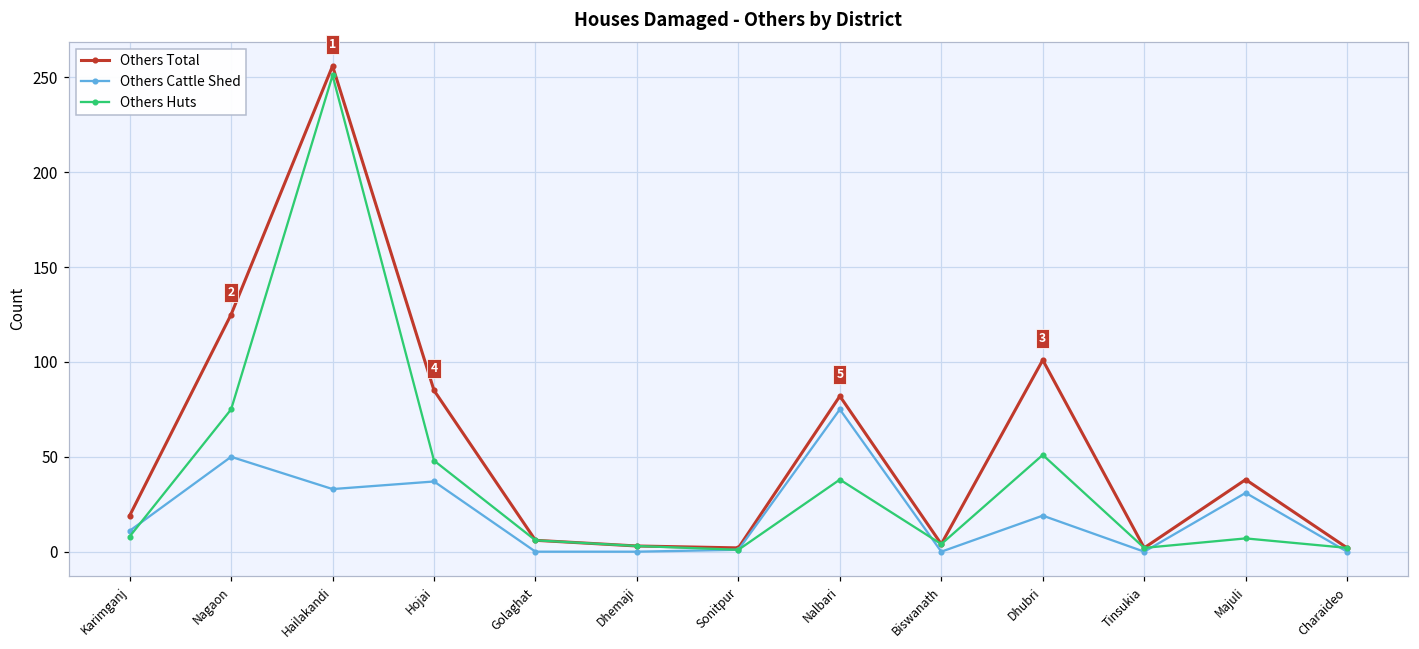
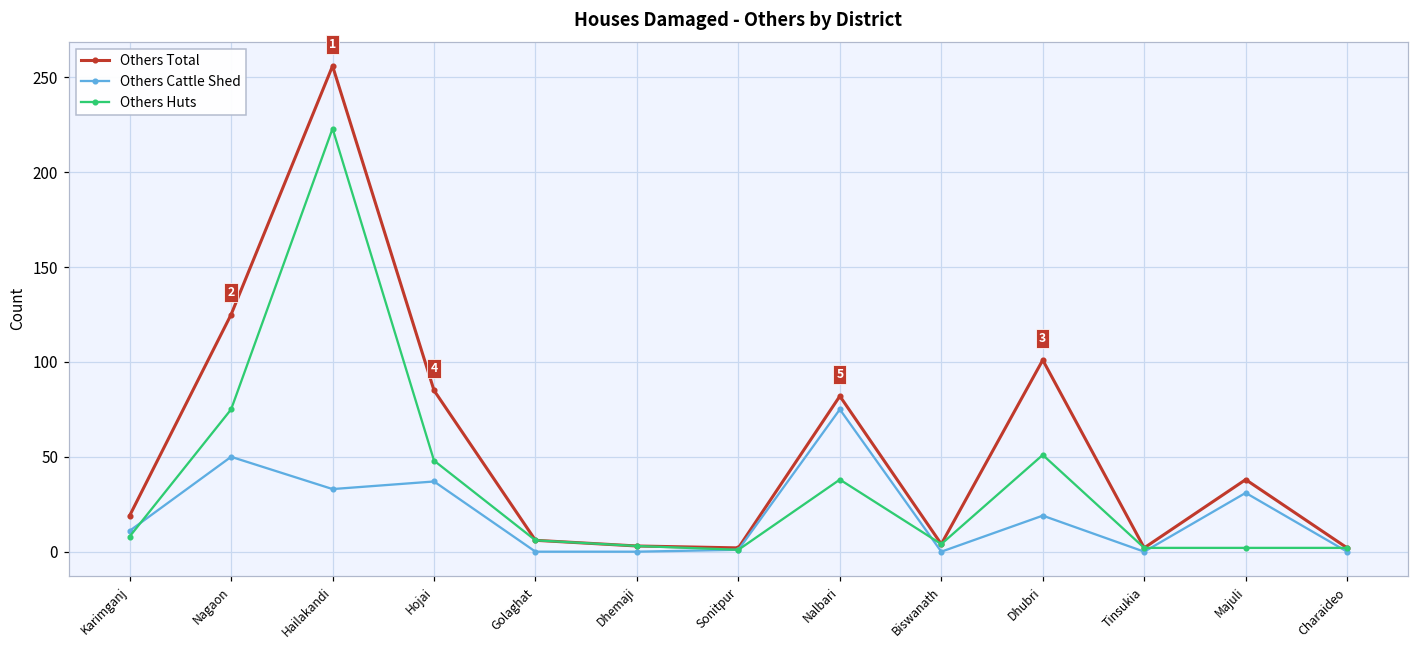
  {
    "Others Total": {
      "Karimganj": 19,
      "Majuli": 38
    },
    "Others Cattle Shed": {
      "Karimganj": 11,
      "Nagaon": 50,
      "Hailakandi": 33,
      "Hojai": 37,
      "Golaghat": 0,
      "Dhemaji": 0,
      "Nalbari": 75,
      "Biswanath": 0,
      "Dhubri": 19,
      "Tinsukia": 0,
      "Majuli": 31,
      "Charaideo": 0
    },
    "Others Huts": {
      "Karimganj": 8,
      "Nagaon": 75,
-     "Hailakandi": 251,
+     "Hailakandi": 223,
      "Hojai": 48,
      "Nalbari": 38,
      "Dhubri": 51,
-     "Majuli": 7
+     "Majuli": 2
    }
  }
